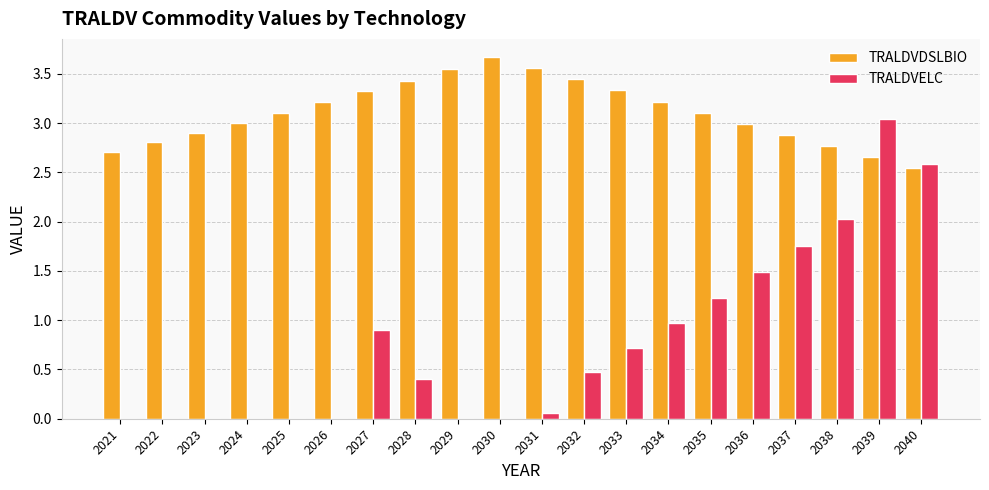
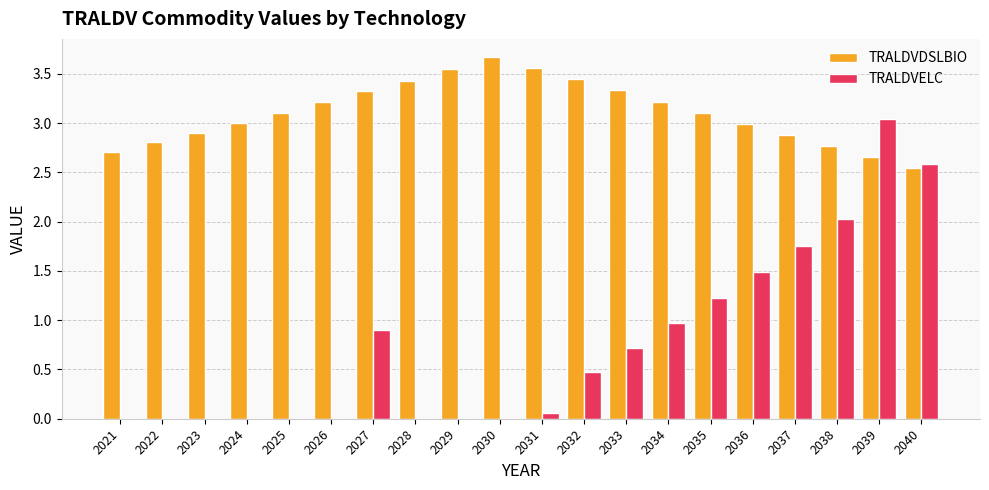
  {
    "TRALDVDSLBIO": {
      "2021": 2.7,
      "2022": 2.8,
      "2023": 2.9,
      "2024": 3.0,
      "2025": 3.1,
      "2026": 3.2,
      "2027": 3.3,
      "2028": 3.4,
      "2029": 3.6,
      "2030": 3.7,
      "2031": 3.6,
      "2032": 3.4,
      "2033": 3.3,
      "2034": 3.2,
      "2035": 3.1,
      "2036": 3.0,
      "2037": 2.9,
      "2038": 2.8,
      "2039": 2.7,
      "2040": 2.5
    },
    "TRALDVELC": {
      "2021": 0.0,
      "2022": 0.0,
      "2023": 0.0,
      "2024": 0.0,
      "2025": 0.0,
      "2026": 0.0,
      "2027": 0.9,
-     "2028": 0.4,
+     "2028": 0.0,
      "2029": 0.0,
      "2030": 0.0,
      "2031": 0.1,
      "2032": 0.5,
      "2033": 0.7,
      "2034": 1.0,
      "2035": 1.2,
      "2036": 1.5,
      "2037": 1.8,
      "2038": 2.0,
      "2039": 3.0,
      "2040": 2.6
    }
  }
